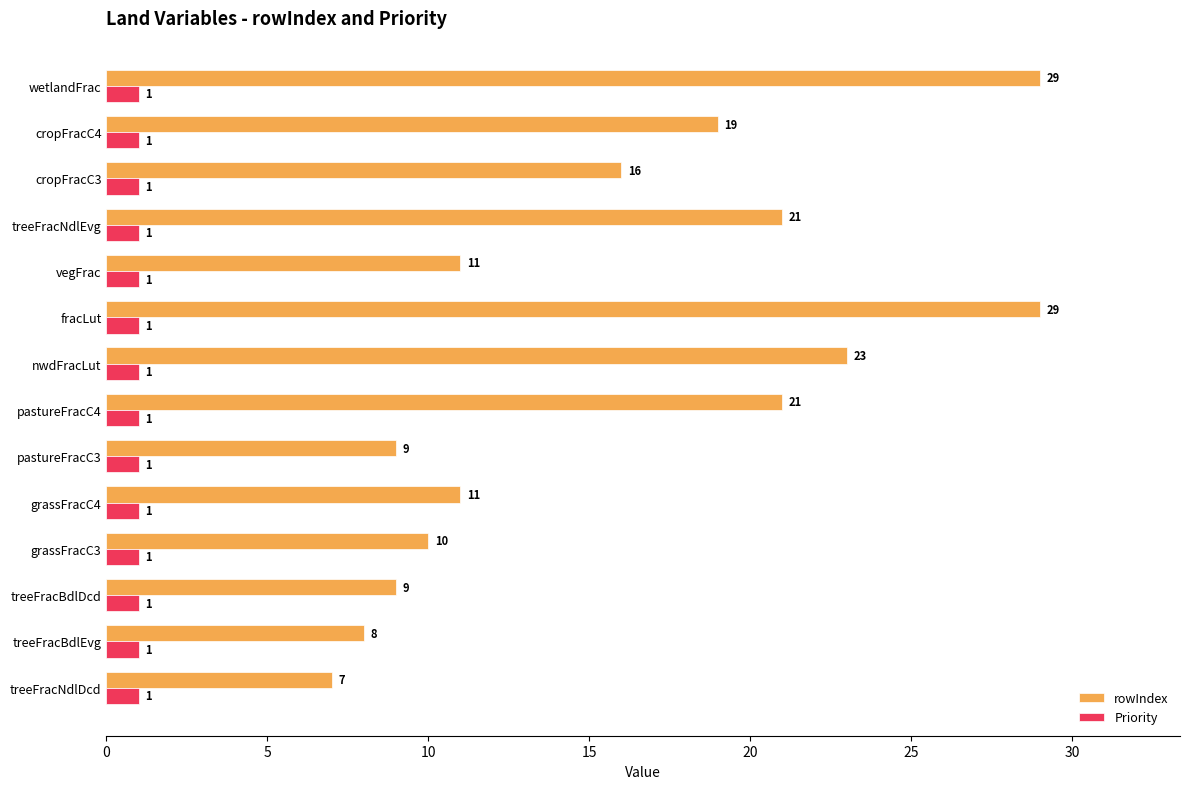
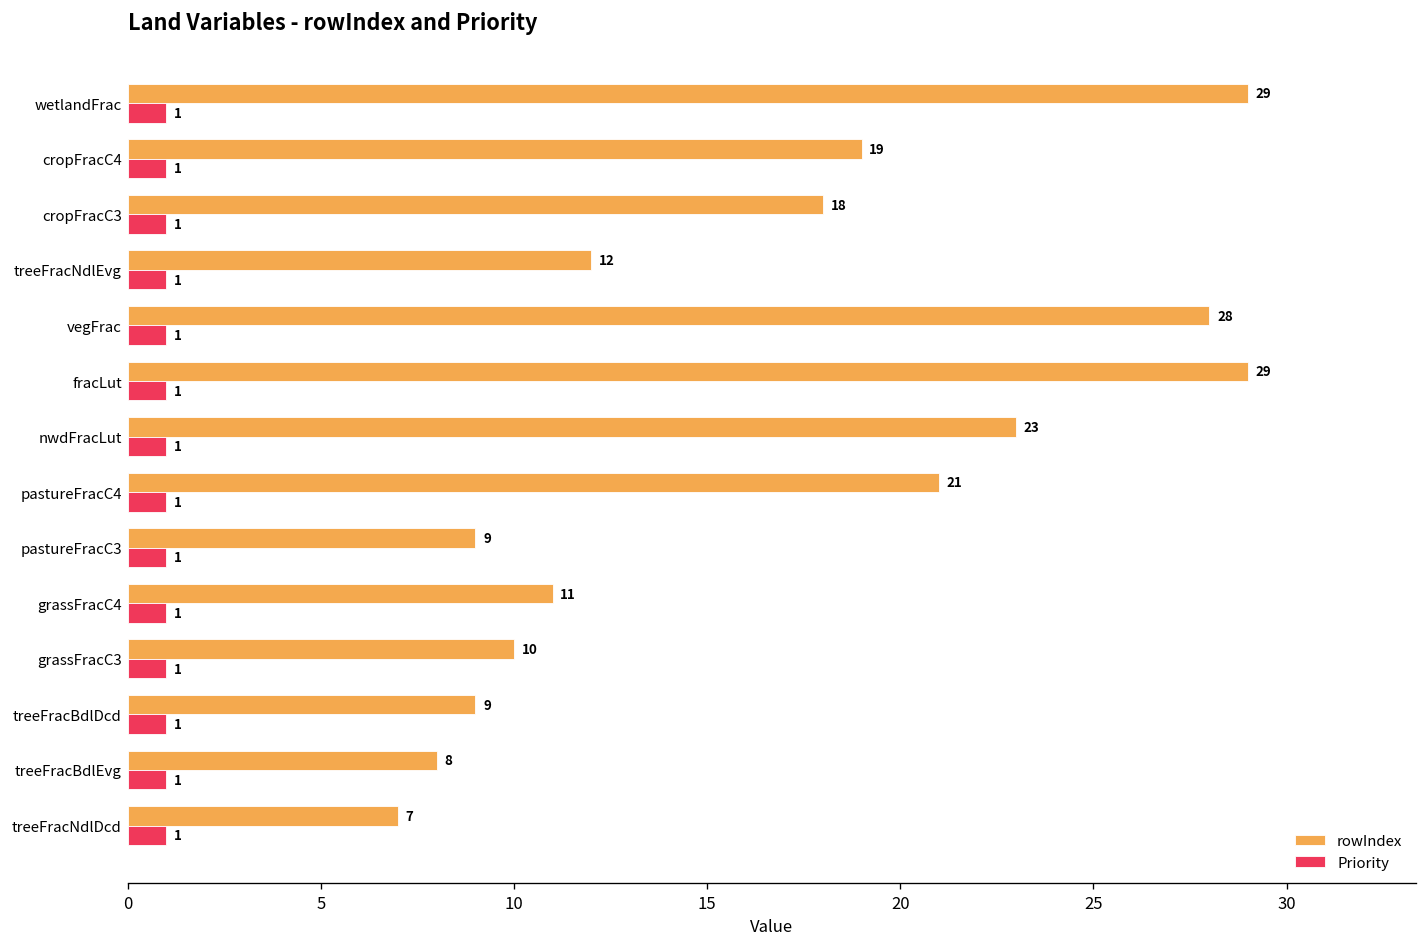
  {
    "rowIndex": {
      "wetlandFrac": 29,
      "cropFracC4": 19,
-     "cropFracC3": 16,
-     "treeFracNdlEvg": 21,
-     "vegFrac": 11,
+     "cropFracC3": 18,
+     "treeFracNdlEvg": 12,
+     "vegFrac": 28,
      "fracLut": 29,
      "nwdFracLut": 23,
      "pastureFracC4": 21,
      "pastureFracC3": 9,
      "grassFracC4": 11,
      "grassFracC3": 10,
      "treeFracBdlDcd": 9,
      "treeFracBdlEvg": 8,
      "treeFracNdlDcd": 7
    },
    "Priority": {
      "wetlandFrac": 1,
      "cropFracC4": 1,
      "cropFracC3": 1,
      "treeFracNdlEvg": 1,
      "vegFrac": 1,
      "fracLut": 1,
      "nwdFracLut": 1,
      "pastureFracC4": 1,
      "pastureFracC3": 1,
      "grassFracC4": 1,
      "grassFracC3": 1,
      "treeFracBdlDcd": 1,
      "treeFracBdlEvg": 1,
      "treeFracNdlDcd": 1
    }
  }
